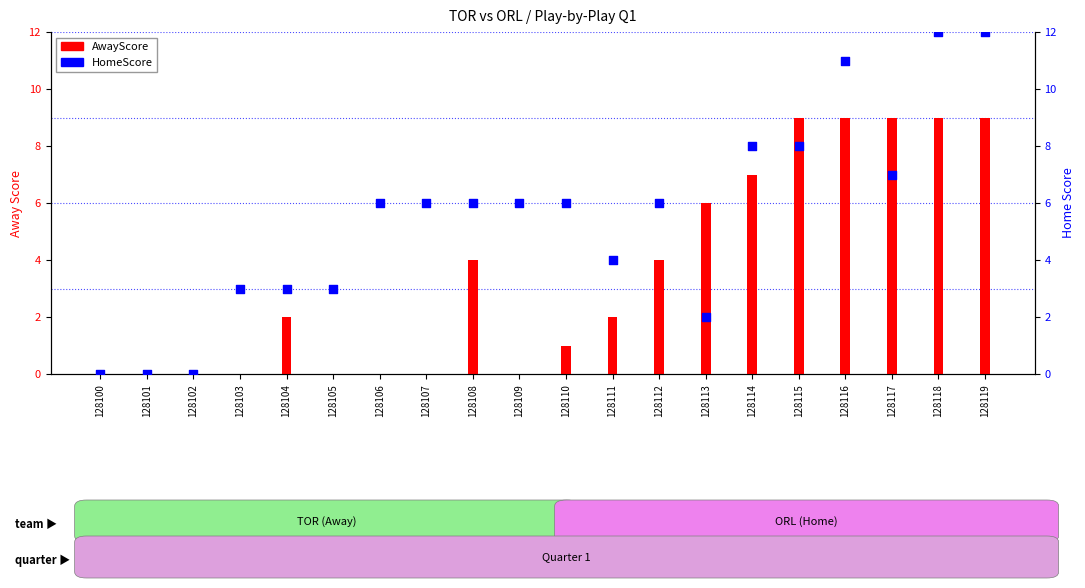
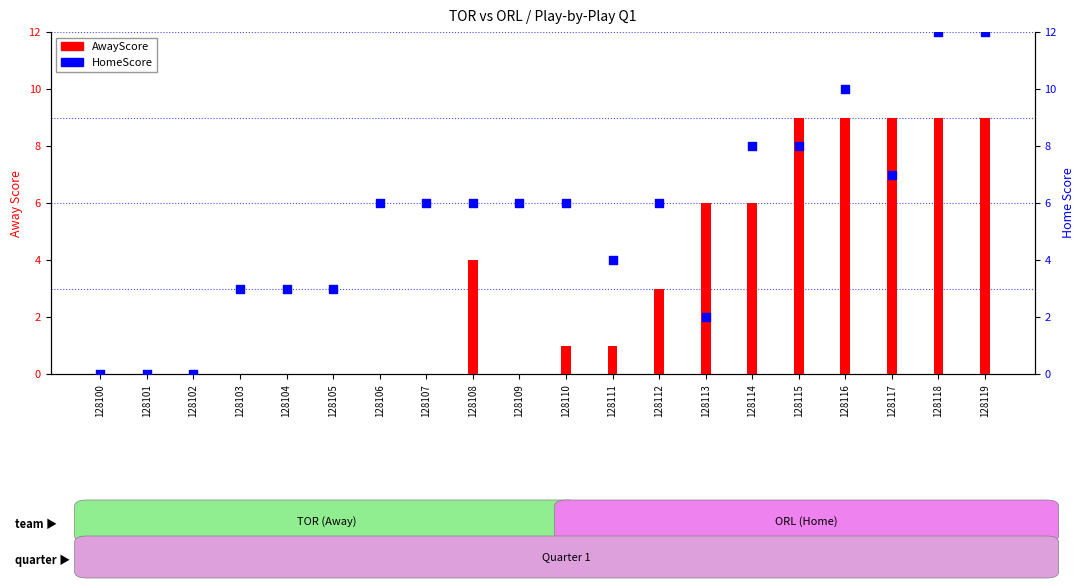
  {
    "AwayScore": {
      "128100": 0,
      "128101": 0,
      "128102": 0,
      "128103": 0,
-     "128104": 2,
+     "128104": 0,
      "128105": 0,
      "128106": 0,
      "128107": 0,
      "128108": 4,
      "128109": 0,
      "128110": 1,
-     "128111": 2,
-     "128112": 4,
+     "128111": 1,
+     "128112": 3,
      "128113": 6,
-     "128114": 7,
+     "128114": 6,
      "128115": 9,
      "128116": 9,
      "128117": 9,
      "128118": 9,
      "128119": 9
    },
    "HomeScore": {
-     "128116": 11
+     "128116": 10
    }
  }
